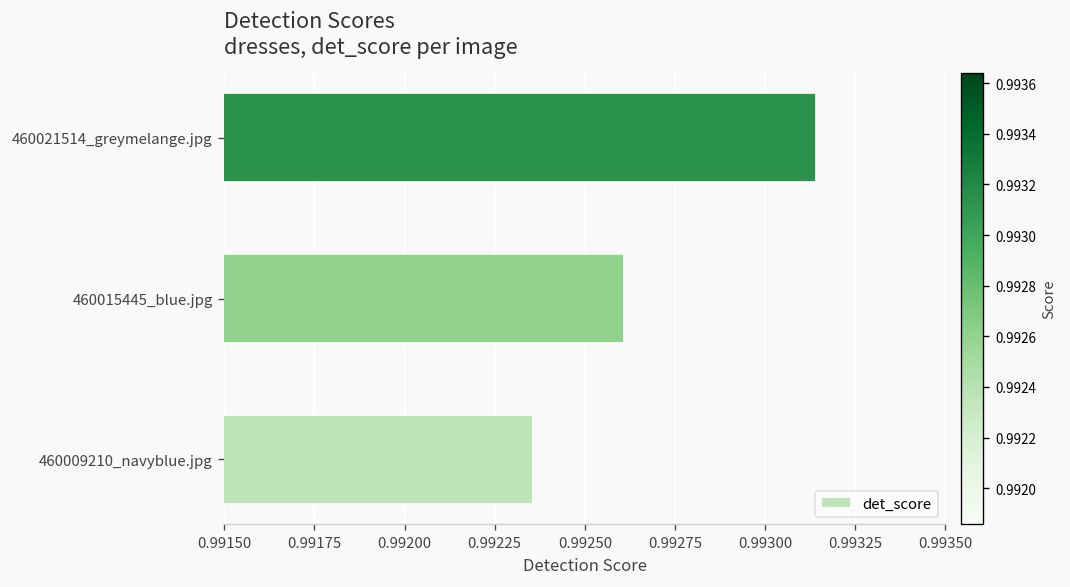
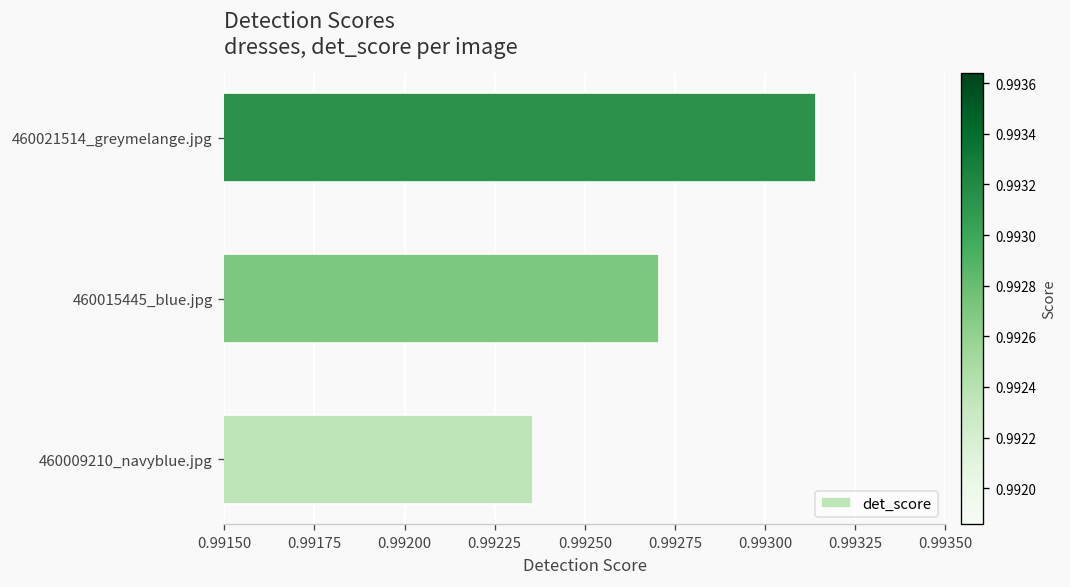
  {
    "460021514_greymelange.jpg": 0.99314,
-   "460015445_blue.jpg": 0.99261,
+   "460015445_blue.jpg": 0.99271,
    "460009210_navyblue.jpg": 0.99236
  }
